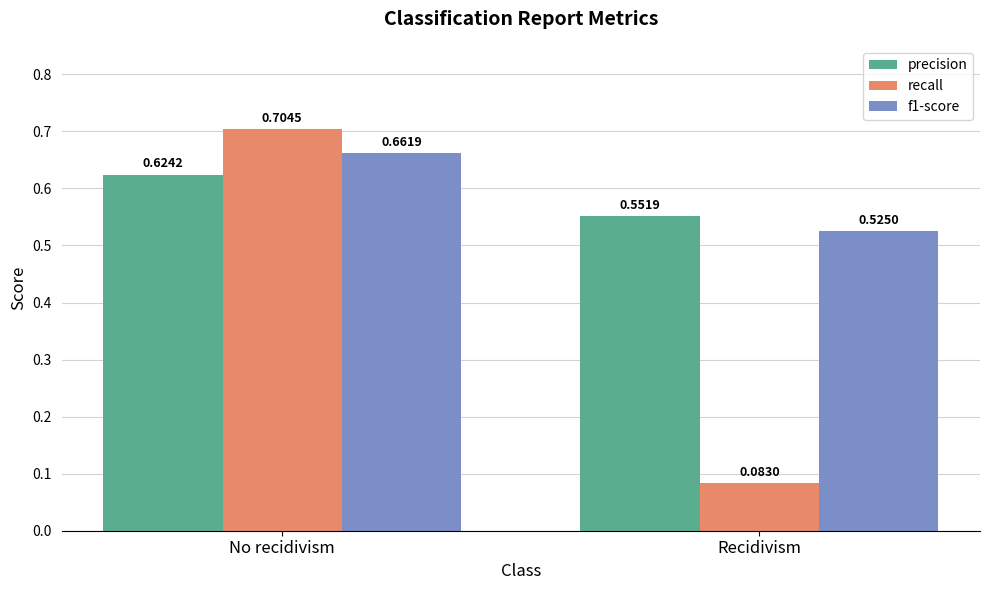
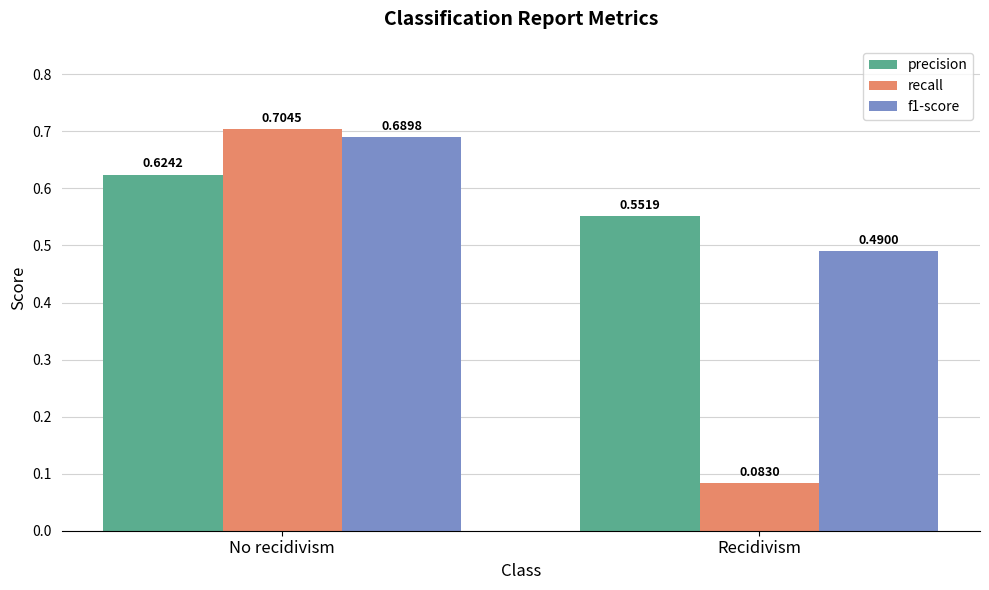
  {
    "precision": {
      "No recidivism": 0.6242,
      "Recidivism": 0.5519
    },
    "recall": {
      "No recidivism": 0.7045,
      "Recidivism": 0.0830
    },
    "f1-score": {
-     "No recidivism": 0.6619,
-     "Recidivism": 0.5250
+     "No recidivism": 0.6898,
+     "Recidivism": 0.4900
    }
  }
